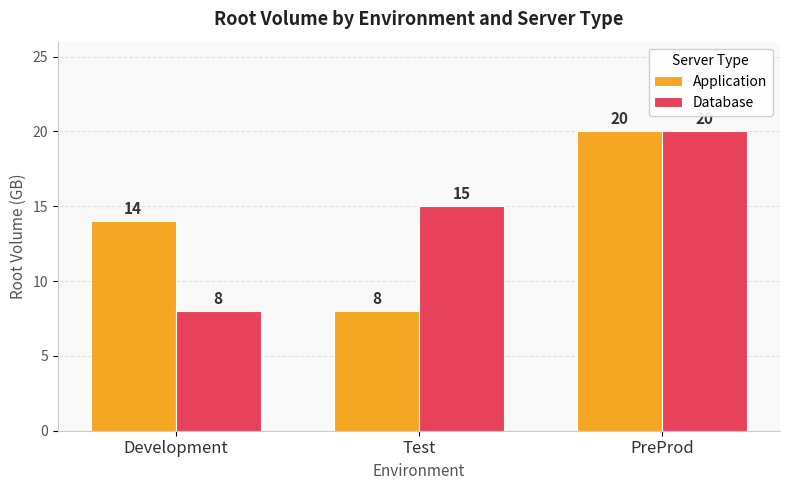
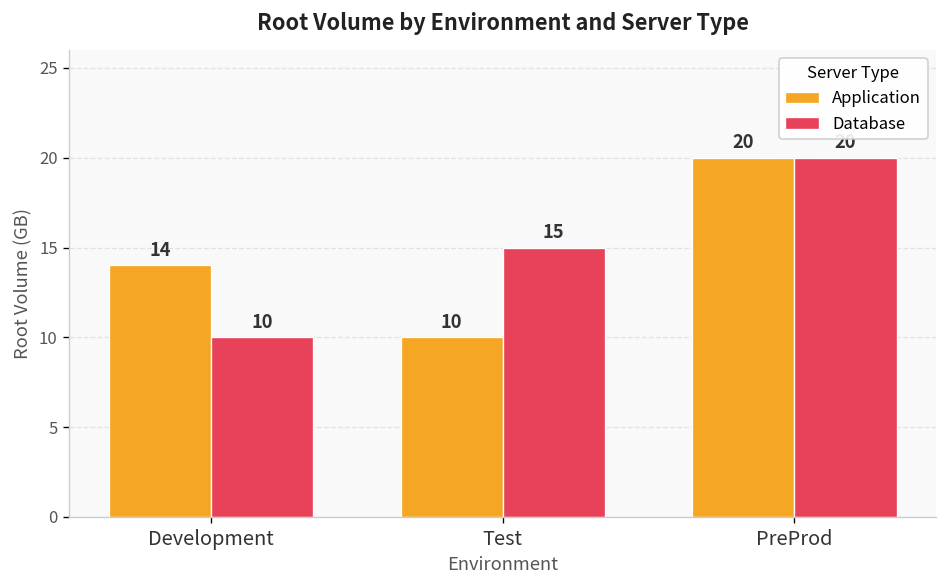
  {
    "Application": {
      "Development": 14,
-     "Test": 8,
+     "Test": 10,
      "PreProd": 20
    },
    "Database": {
-     "Development": 8,
+     "Development": 10,
      "Test": 15
    }
  }
